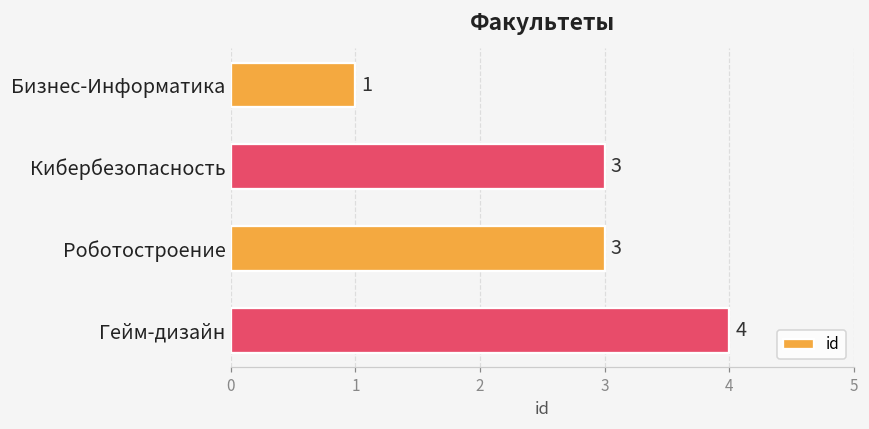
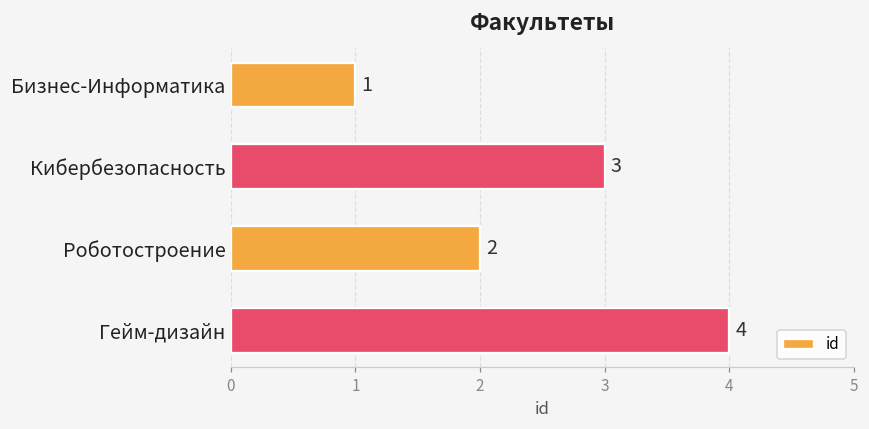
  {
    "Бизнес-Информатика": 1,
    "Кибербезопасность": 3,
-   "Роботостроение": 3,
+   "Роботостроение": 2,
    "Гейм-дизайн": 4
  }
